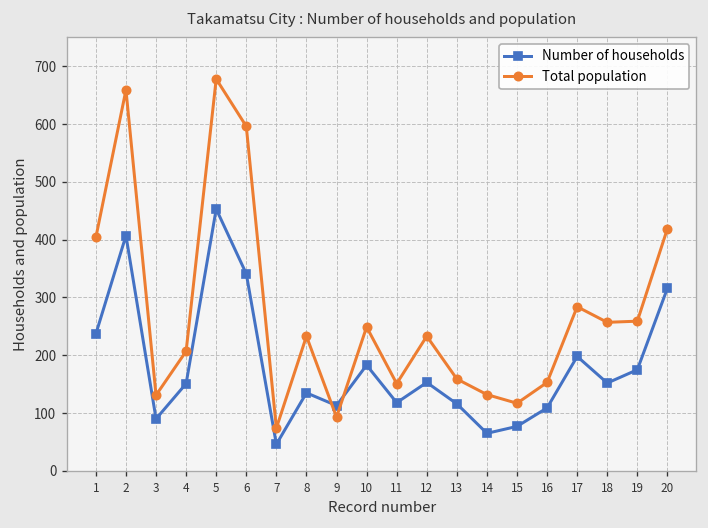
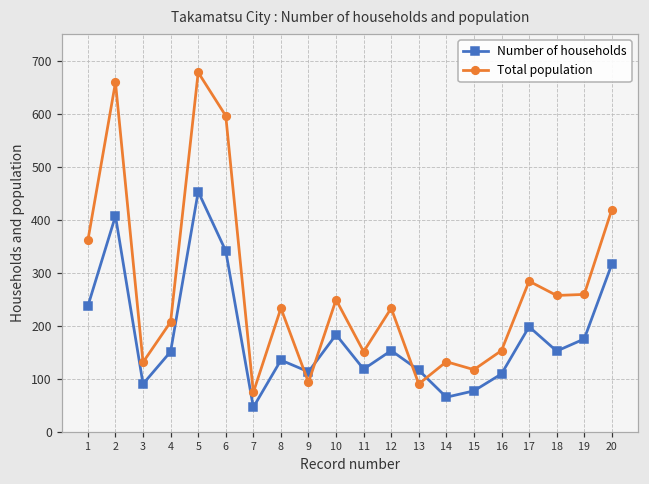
  {
    "Number of households": {
      "1": 240,
      "2": 410,
      "3": 90,
      "4": 150,
      "5": 450,
      "6": 340,
      "7": 50,
      "8": 140,
      "9": 110,
      "10": 180,
      "11": 120,
      "12": 150,
      "13": 120,
      "14": 70,
      "15": 80,
      "16": 110,
      "17": 200,
      "18": 150,
      "19": 180,
      "20": 320
    },
    "Total population": {
-     "1": 400,
+     "1": 360,
      "2": 660,
      "3": 130,
      "4": 210,
      "5": 680,
      "6": 600,
      "7": 70,
      "8": 230,
      "9": 90,
      "10": 250,
      "11": 150,
      "12": 230,
-     "13": 160,
+     "13": 90,
      "14": 130,
      "15": 120,
      "16": 150,
      "17": 280,
      "18": 260,
      "19": 260,
      "20": 420
    }
  }
